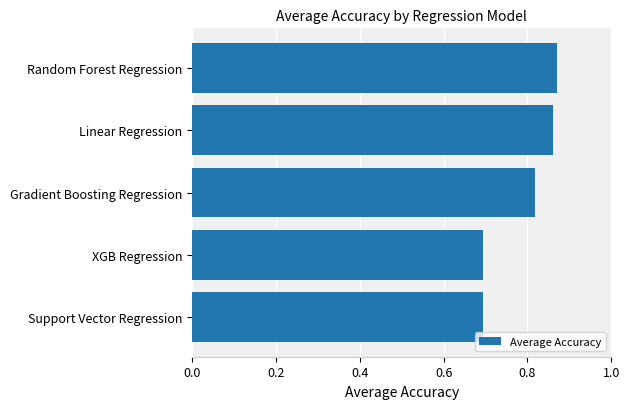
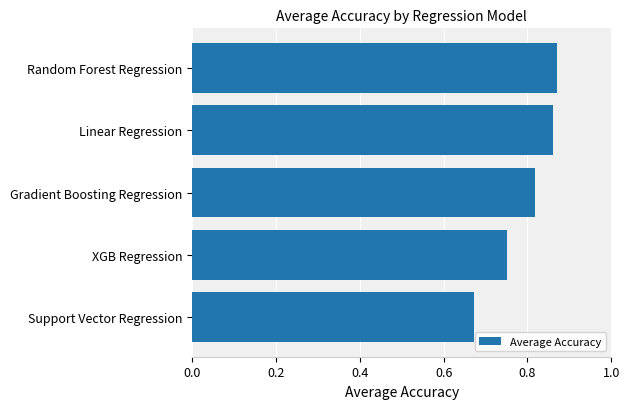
  {
    "Random Forest Regression": 0.87,
    "Linear Regression": 0.86,
    "Gradient Boosting Regression": 0.82,
-   "XGB Regression": 0.69,
-   "Support Vector Regression": 0.69
+   "XGB Regression": 0.75,
+   "Support Vector Regression": 0.67
  }
